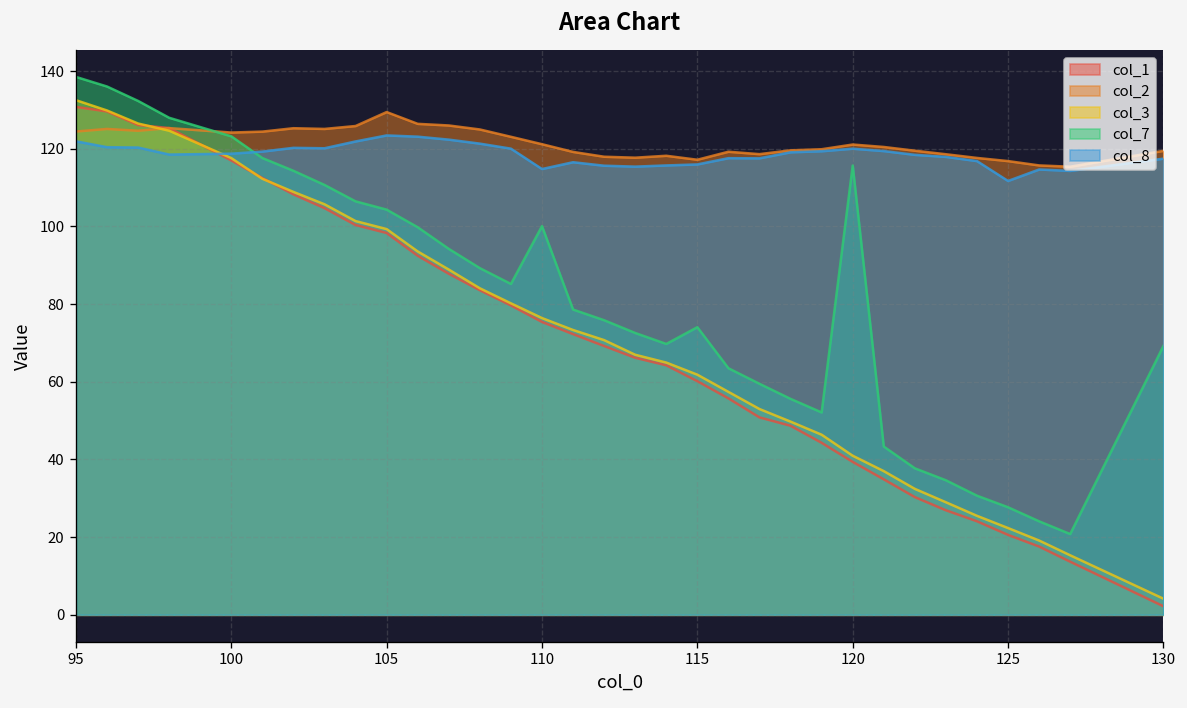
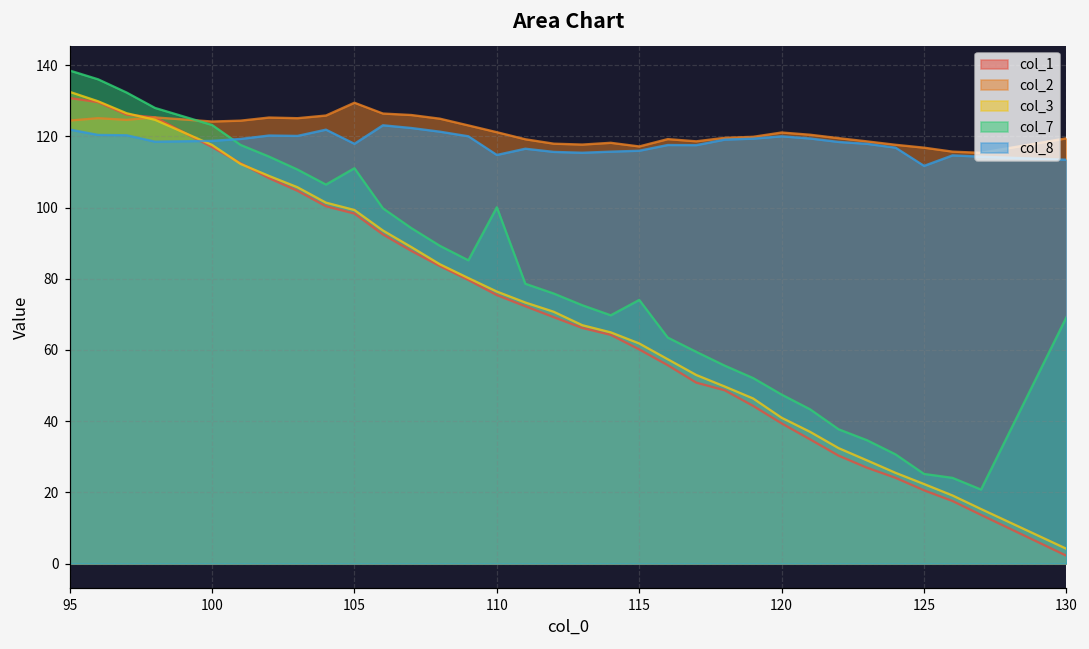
  {
    "col_7": {
      "95": 139,
      "100": 123,
-     "105": 104,
+     "105": 111,
      "110": 100,
      "115": 74,
-     "120": 116,
-     "125": 28,
+     "120": 47,
+     "125": 25,
      "130": 69
    },
    "col_8": {
      "95": 122,
      "100": 119,
-     "105": 123,
+     "105": 118,
      "110": 115,
      "115": 116,
      "120": 120,
      "125": 112,
-     "130": 117
+     "130": 113
    }
  }
